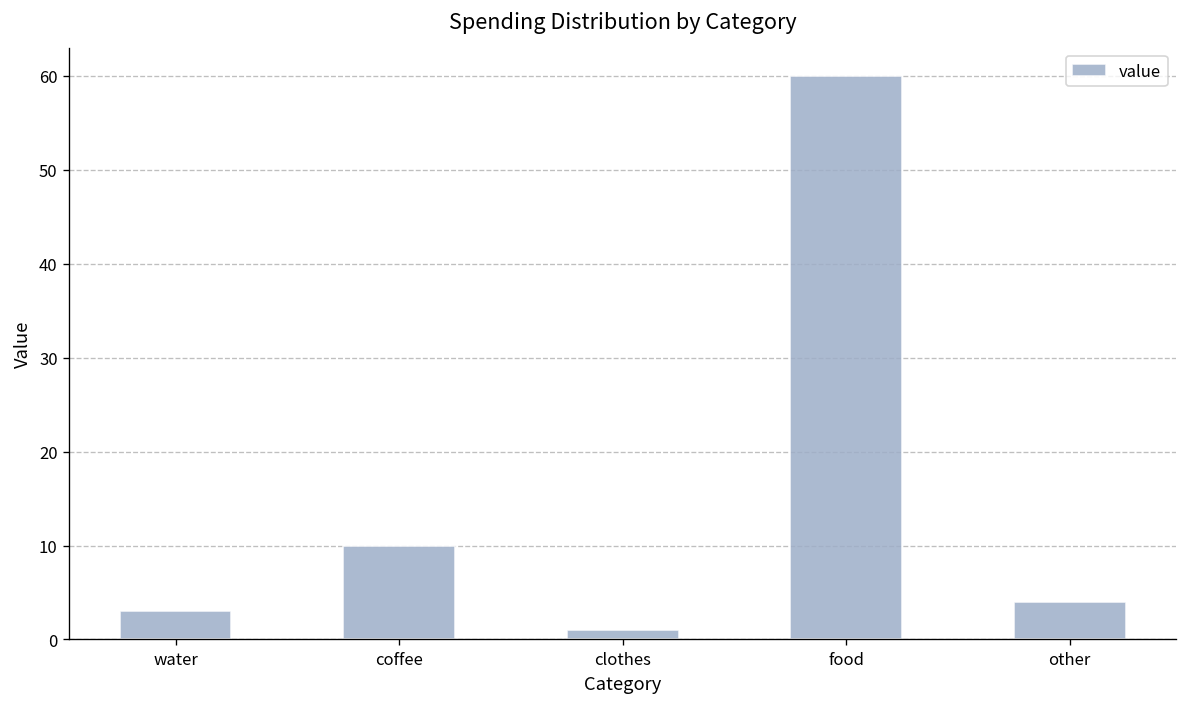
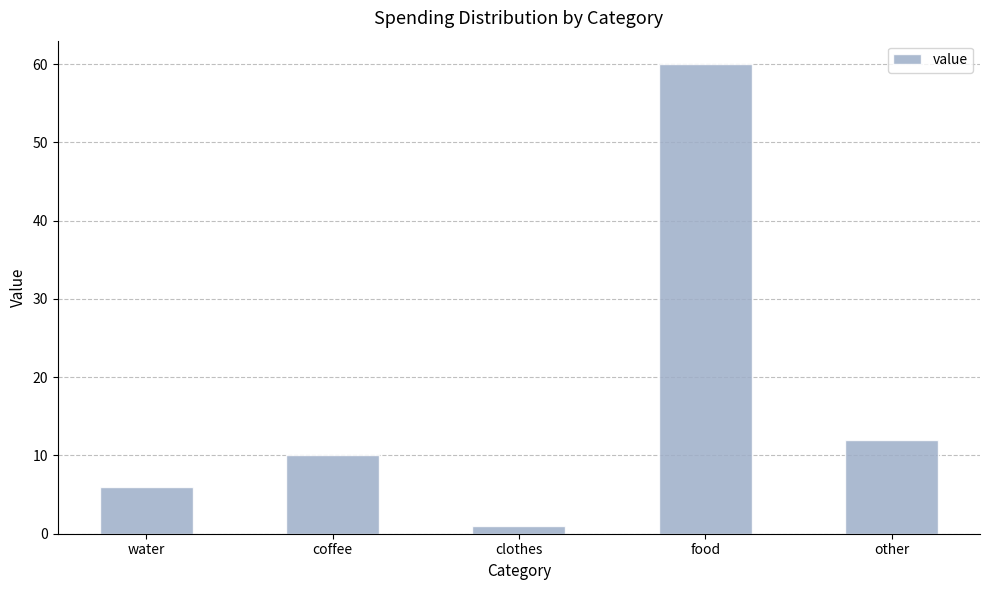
  {
-   "water": 3,
+   "water": 6,
    "coffee": 10,
    "clothes": 1,
    "food": 60,
-   "other": 4
+   "other": 12
  }
